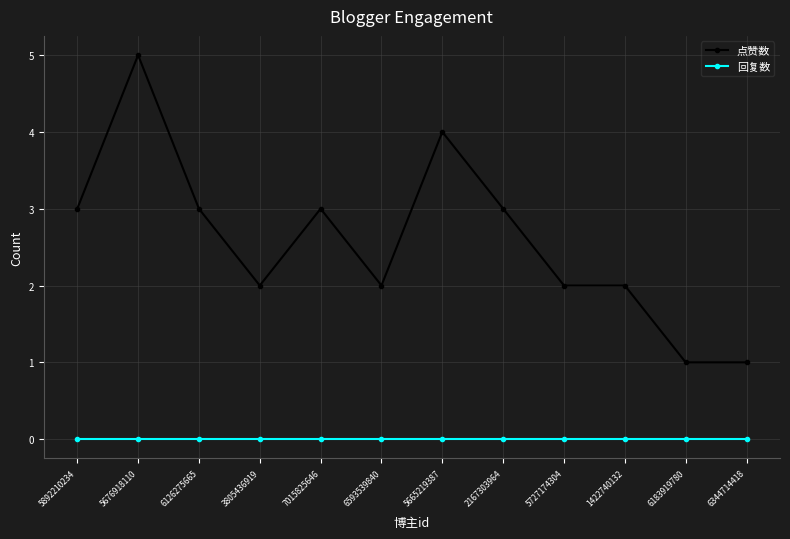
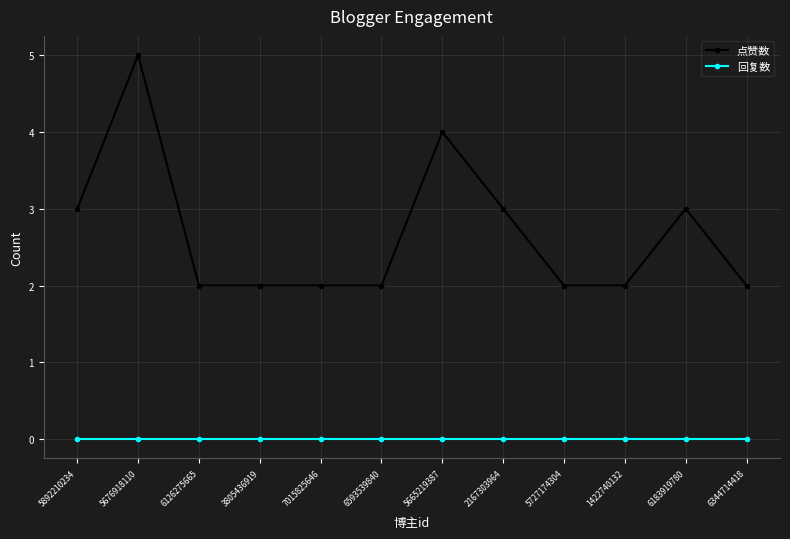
  {
    "点赞数": {
      "5892210234": 3,
      "5676918110": 5,
-     "6126275665": 3,
+     "6126275665": 2,
      "3805436919": 2,
-     "7015825646": 3,
+     "7015825646": 2,
      "6593539840": 2,
      "5665219387": 4,
      "2167303964": 3,
      "5727174304": 2,
      "1422740132": 2,
-     "6183919780": 1,
-     "6344714418": 1
+     "6183919780": 3,
+     "6344714418": 2
    },
    "回复数": {
      "5892210234": 0,
      "5676918110": 0,
      "6126275665": 0,
      "3805436919": 0,
      "7015825646": 0,
      "6593539840": 0,
      "5665219387": 0,
      "2167303964": 0,
      "5727174304": 0,
      "1422740132": 0,
      "6183919780": 0,
      "6344714418": 0
    }
  }
